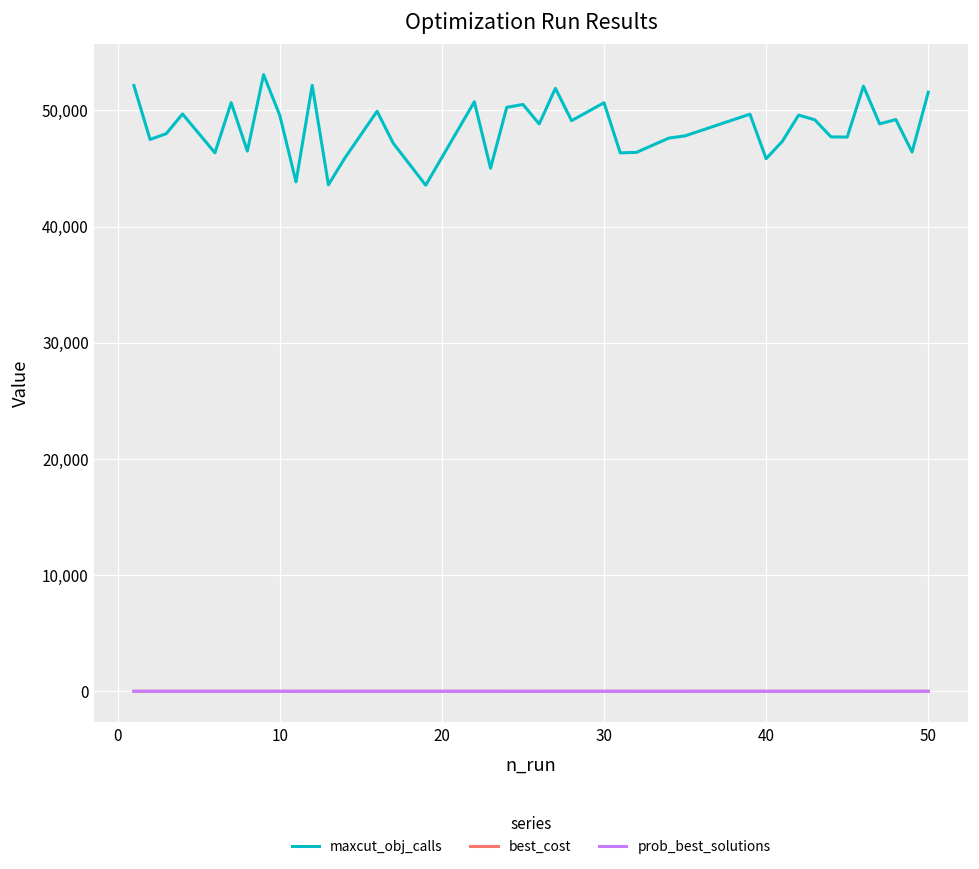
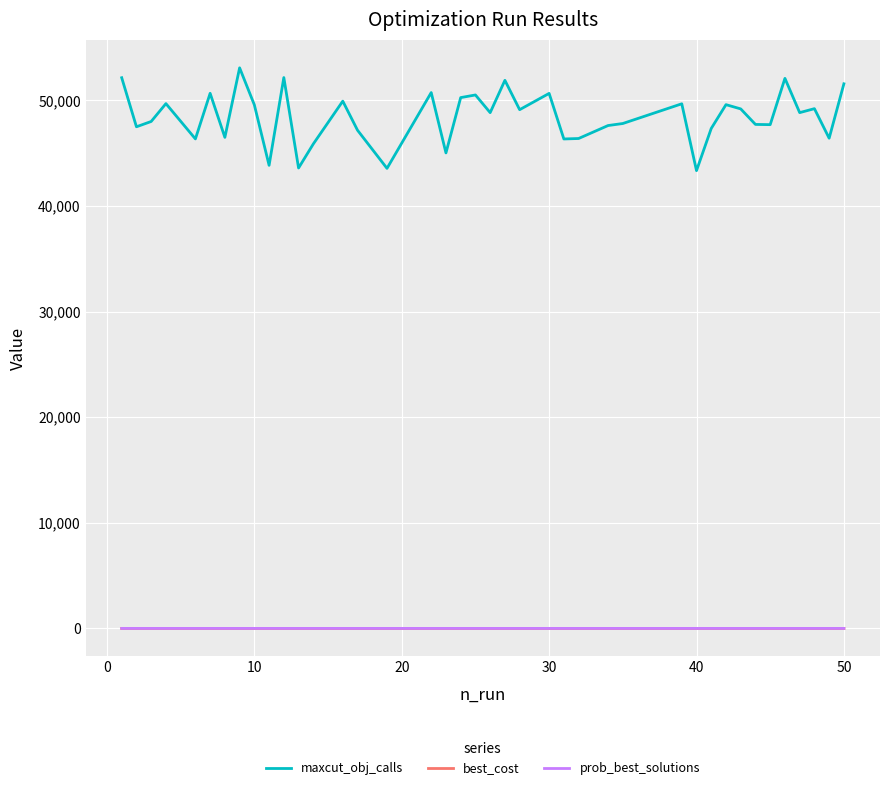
  {
    "maxcut_obj_calls": {
      "10": "49,600",
      "30": "50,700",
-     "40": "45,800",
+     "40": "43,300",
      "50": "51,600"
    },
    "prob_best_solutions": {
      "10": "0",
      "30": "0",
      "40": "0",
      "50": "0"
    }
  }
